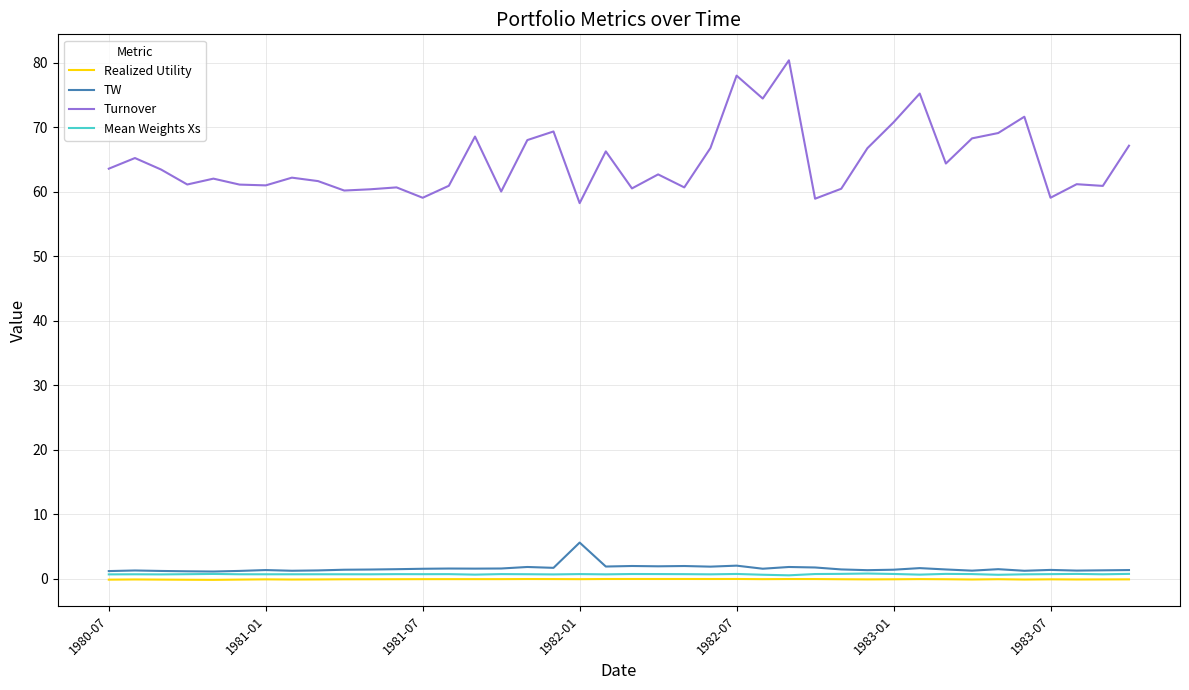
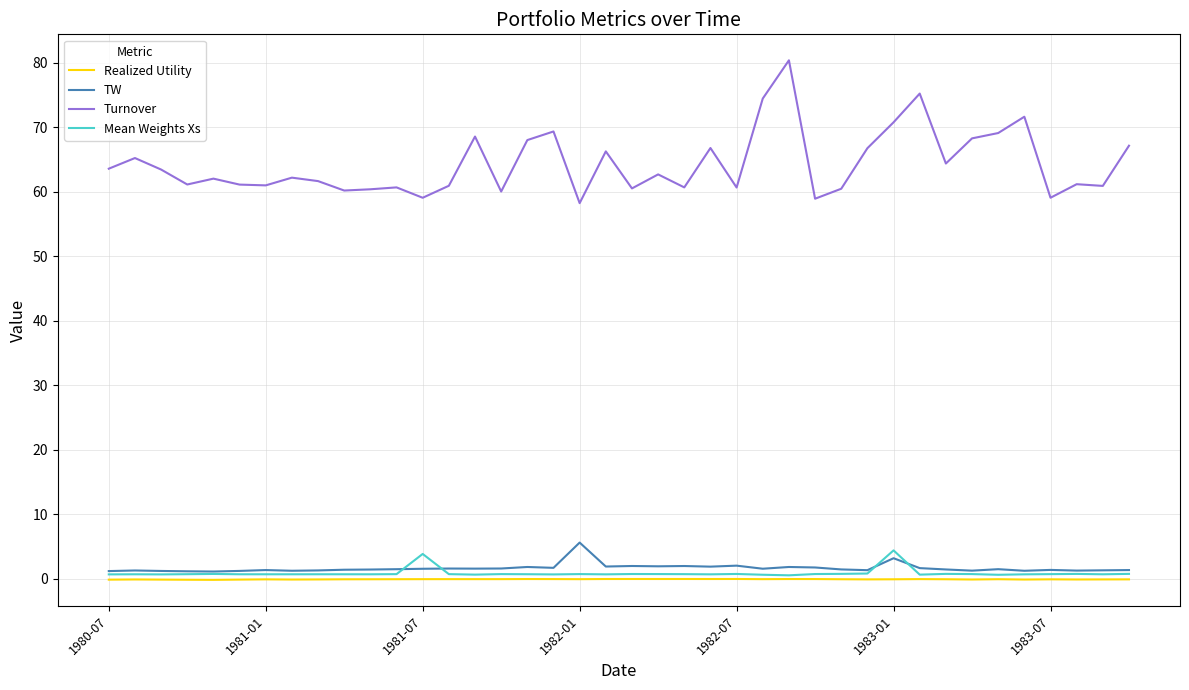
  {
    "Realized Utility": {
      "1980-07": 0,
      "1981-01": 0,
      "1981-07": 0,
      "1982-01": 0,
      "1982-07": 0,
      "1983-01": 0,
      "1983-07": 0
    },
    "TW": {
      "1980-07": 1,
      "1981-01": 1,
      "1981-07": 2,
      "1982-01": 6,
      "1982-07": 2,
-     "1983-01": 1,
+     "1983-01": 3,
      "1983-07": 1
    },
    "Turnover": {
      "1980-07": 64,
      "1981-01": 61,
      "1981-07": 59,
      "1982-01": 58,
-     "1982-07": 78,
+     "1982-07": 61,
      "1983-01": 71,
      "1983-07": 59
    },
    "Mean Weights Xs": {
      "1980-07": 1,
      "1981-01": 1,
-     "1981-07": 1,
+     "1981-07": 4,
      "1982-01": 1,
      "1982-07": 1,
-     "1983-01": 1,
+     "1983-01": 4,
      "1983-07": 1
    }
  }
